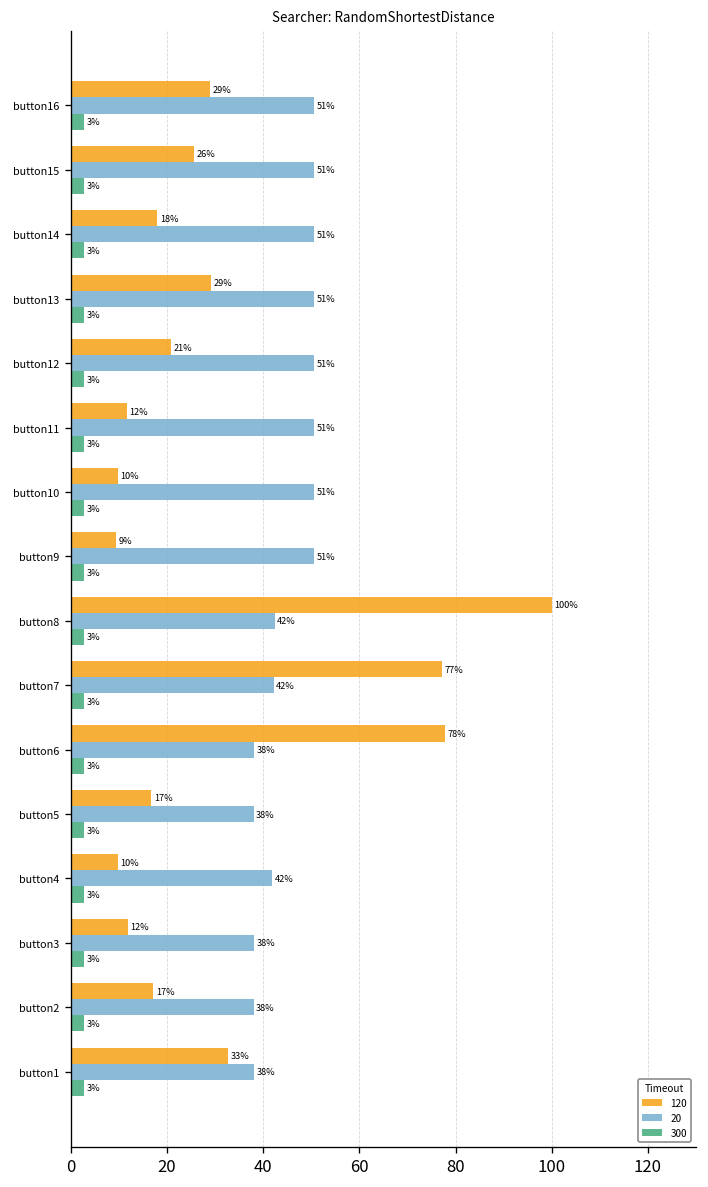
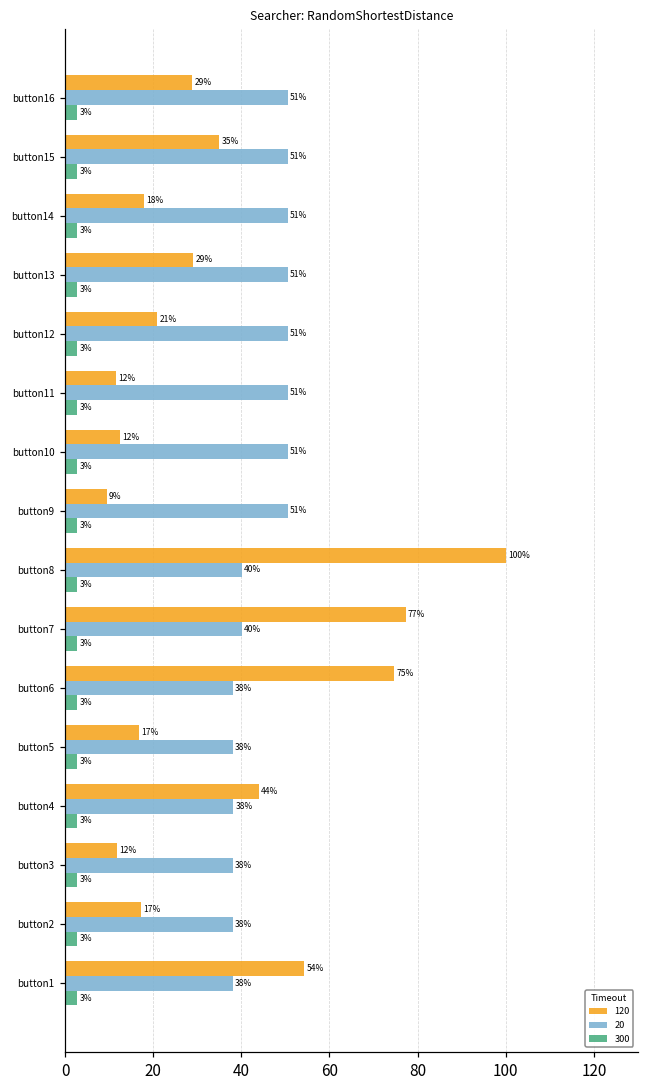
  {
    "120": {
      "button16": "29%",
-     "button15": "26%",
+     "button15": "35%",
      "button14": "18%",
      "button13": "29%",
      "button12": "21%",
      "button11": "12%",
-     "button10": "10%",
+     "button10": "12%",
      "button9": "9%",
      "button8": "100%",
      "button7": "77%",
-     "button6": "78%",
+     "button6": "75%",
      "button5": "17%",
-     "button4": "10%",
+     "button4": "44%",
      "button3": "12%",
      "button2": "17%",
-     "button1": "33%"
+     "button1": "54%"
    },
    "20": {
      "button16": "51%",
      "button15": "51%",
      "button14": "51%",
      "button13": "51%",
      "button12": "51%",
      "button11": "51%",
      "button10": "51%",
      "button9": "51%",
-     "button8": "42%",
-     "button7": "42%",
+     "button8": "40%",
+     "button7": "40%",
      "button6": "38%",
      "button5": "38%",
-     "button4": "42%",
+     "button4": "38%",
      "button3": "38%",
      "button2": "38%",
      "button1": "38%"
    },
    "300": {
      "button16": "3%",
      "button15": "3%",
      "button14": "3%",
      "button13": "3%",
      "button12": "3%",
      "button11": "3%",
      "button10": "3%",
      "button9": "3%",
      "button8": "3%",
      "button7": "3%",
      "button6": "3%",
      "button5": "3%",
      "button4": "3%",
      "button3": "3%",
      "button2": "3%",
      "button1": "3%"
    }
  }
